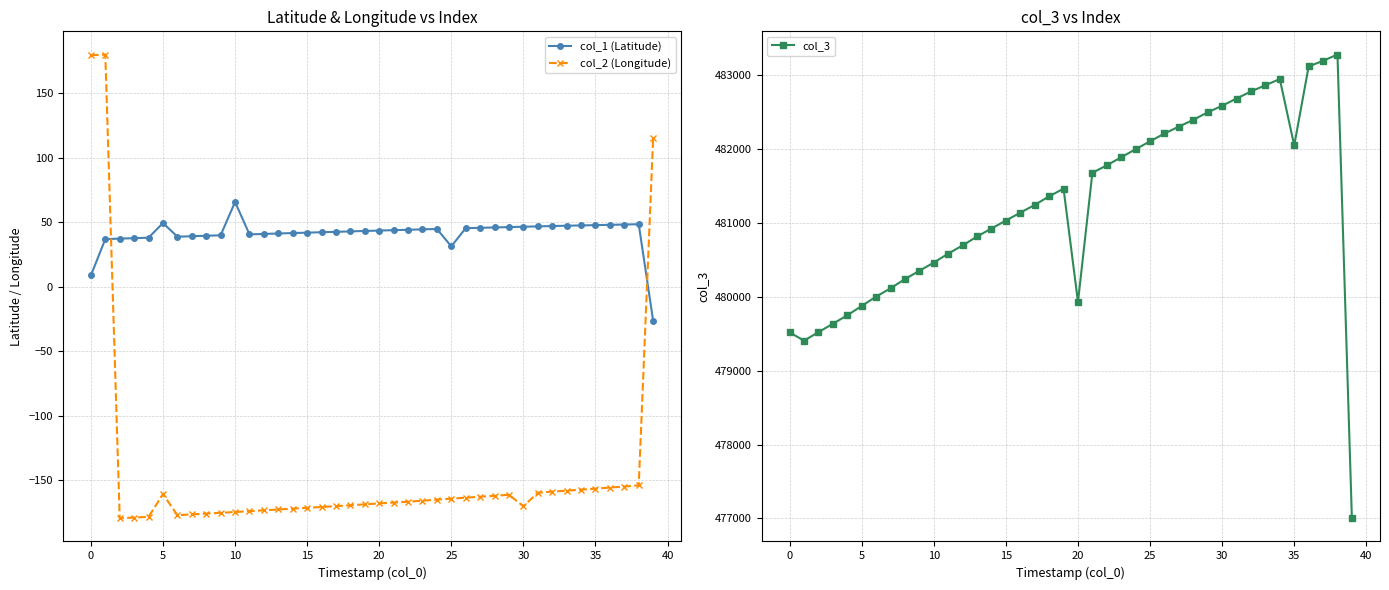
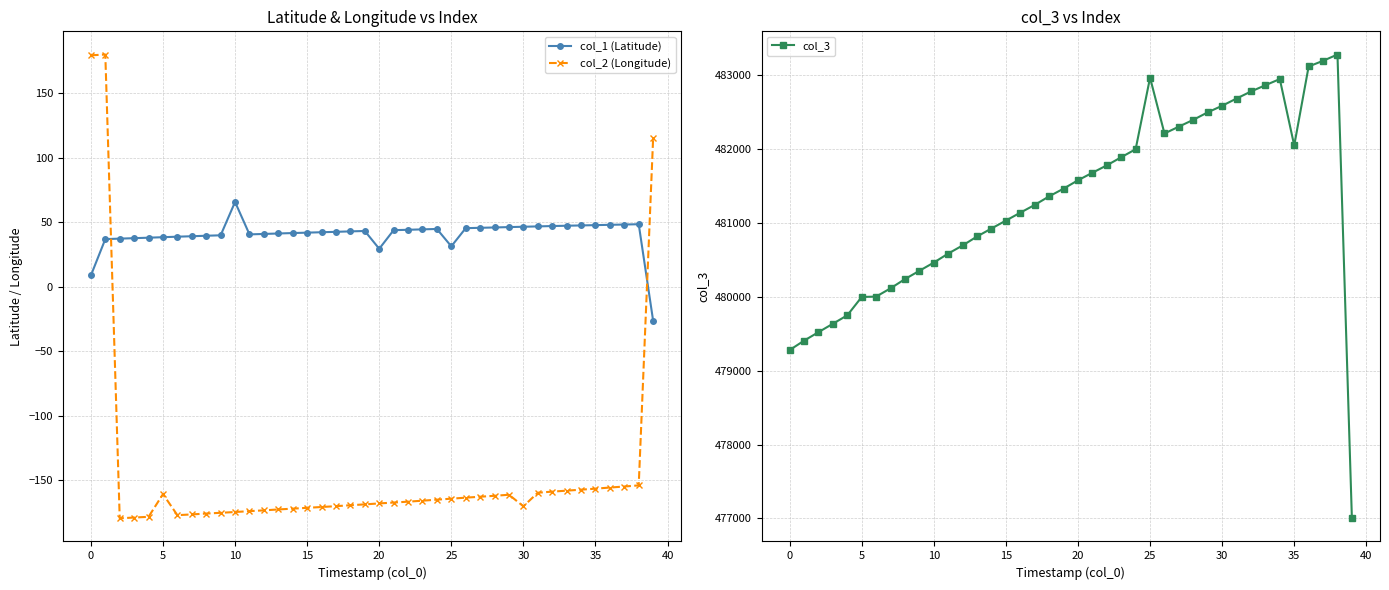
  {
    "Latitude & Longitude vs Index": {
      "col_1 (Latitude)": {
        "0": 9,
-       "5": 49,
+       "5": 38,
        "10": 66,
        "15": 42,
-       "20": 43,
+       "20": 29,
        "25": 31,
        "30": 46,
        "35": 48
      },
      "col_2 (Longitude)": {
        "0": 179,
        "5": -161,
        "10": -175,
        "15": -172,
        "20": -168,
        "25": -164,
        "30": -170,
        "35": -157
      }
    },
    "col_3 vs Index": {
-     "0": 479500,
-     "5": 479900,
+     "0": 479300,
+     "5": 480000,
      "10": 480500,
      "15": 481000,
-     "20": 479900,
-     "25": 482100,
+     "20": 481600,
+     "25": 483000,
      "30": 482600,
      "35": 482000
    }
  }
